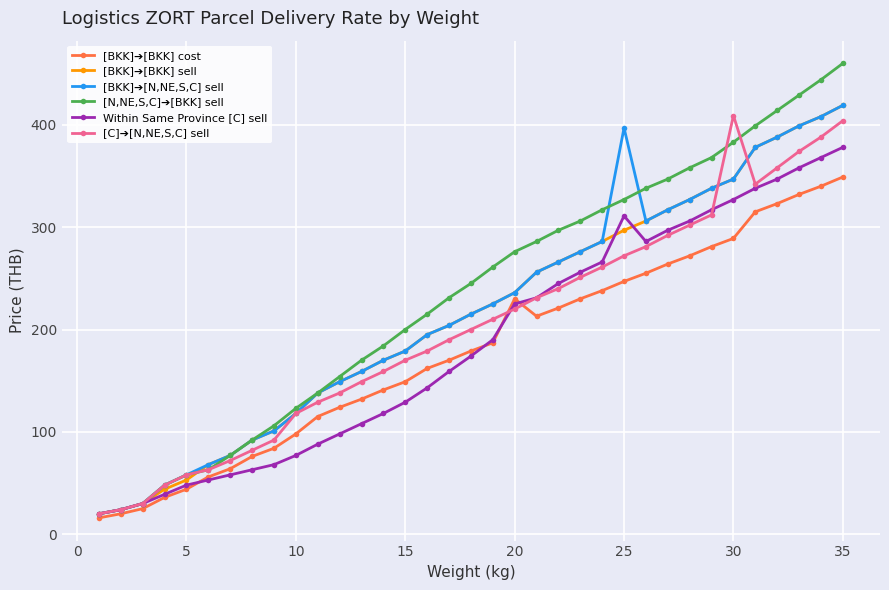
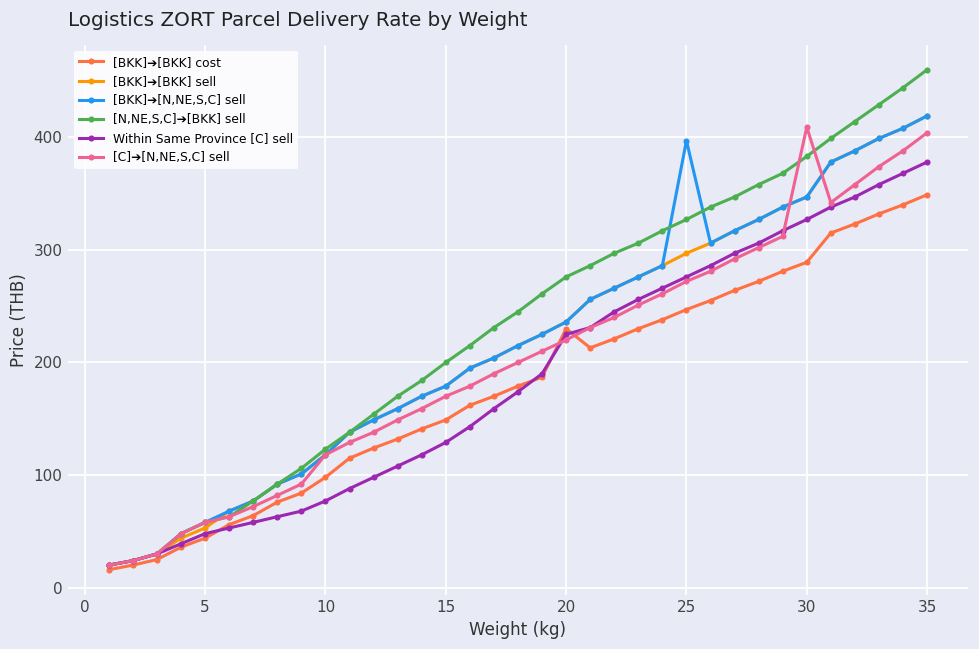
  {
    "[BKK]➔[BKK] cost": {
      "5": 44,
      "10": 98,
      "15": 149,
      "20": 230,
      "25": 247,
      "30": 289,
      "35": 349
    },
    "[BKK]➔[BKK] sell": {
      "5": 53,
      "25": 297
    },
    "[BKK]➔[N,NE,S,C] sell": {
      "25": 397
    },
    "[N,NE,S,C]➔[BKK] sell": {
      "10": 123,
      "15": 200,
      "20": 276,
      "25": 327,
      "30": 383,
      "35": 460
    },
    "Within Same Province [C] sell": {
      "5": 48,
      "10": 77,
      "15": 129,
      "20": 225,
-     "25": 311,
+     "25": 276,
      "30": 327,
      "35": 378
    },
    "[C]➔[N,NE,S,C] sell": {
      "15": 170,
      "20": 220,
      "25": 272,
      "30": 409,
      "35": 404
    }
  }
